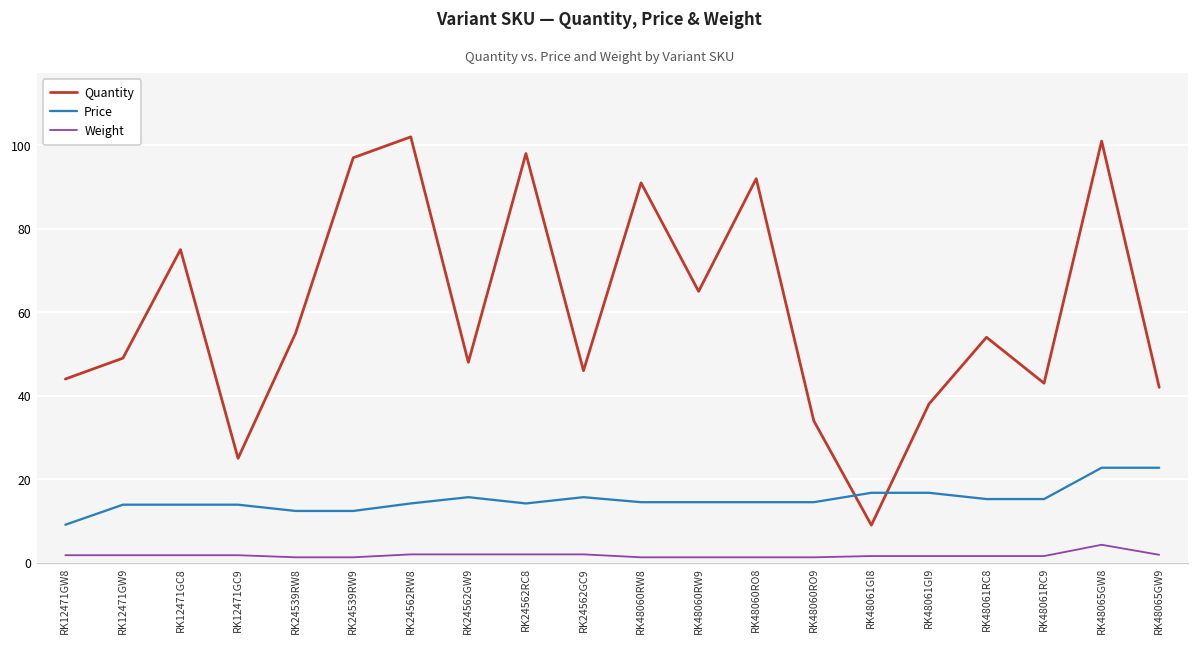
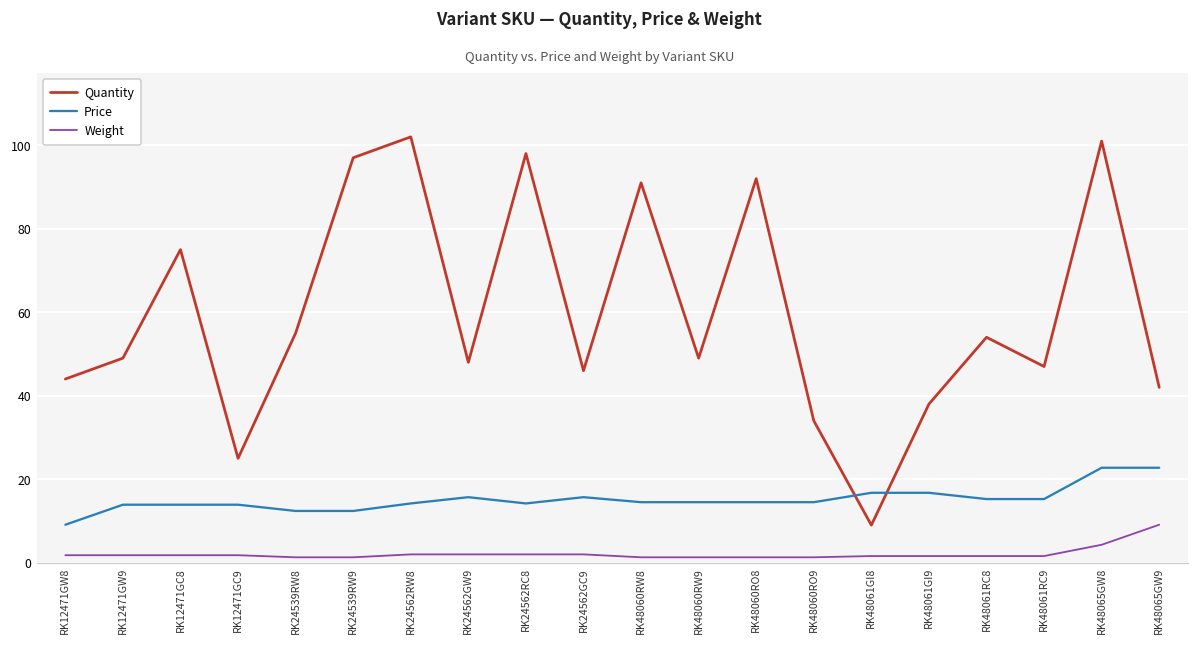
  {
    "Quantity": {
      "RK12471GW8": 44,
      "RK12471GW9": 49,
      "RK12471GC8": 75,
      "RK12471GC9": 25,
      "RK24539RW8": 55,
      "RK24539RW9": 97,
      "RK24562RW8": 102,
      "RK24562GW9": 48,
      "RK24562RC8": 98,
      "RK24562GC9": 46,
      "RK48060RW8": 91,
-     "RK48060RW9": 65,
+     "RK48060RW9": 49,
      "RK48060RO8": 92,
      "RK48060RO9": 34,
      "RK48061GI8": 9,
      "RK48061GI9": 38,
      "RK48061RC8": 54,
-     "RK48061RC9": 43,
+     "RK48061RC9": 47,
      "RK48065GW8": 101,
      "RK48065GW9": 42
    },
    "Price": {
      "RK12471GW8": 9,
      "RK12471GW9": 14,
      "RK12471GC8": 14,
      "RK12471GC9": 14,
      "RK24539RW8": 12,
      "RK24539RW9": 12,
      "RK24562RW8": 14,
      "RK24562GW9": 16,
      "RK24562RC8": 14,
      "RK24562GC9": 16,
      "RK48060RW8": 15,
      "RK48060RW9": 15,
      "RK48060RO8": 15,
      "RK48060RO9": 15,
      "RK48061GI8": 17,
      "RK48061GI9": 17,
      "RK48061RC8": 15,
      "RK48061RC9": 15,
      "RK48065GW8": 23,
      "RK48065GW9": 23
    },
    "Weight": {
      "RK12471GW8": 2,
      "RK12471GW9": 2,
      "RK12471GC8": 2,
      "RK12471GC9": 2,
      "RK24539RW8": 1,
      "RK24539RW9": 1,
      "RK24562RW8": 2,
      "RK24562GW9": 2,
      "RK24562RC8": 2,
      "RK24562GC9": 2,
      "RK48060RW8": 1,
      "RK48060RW9": 1,
      "RK48060RO8": 1,
      "RK48060RO9": 1,
      "RK48061GI8": 2,
      "RK48061GI9": 2,
      "RK48061RC8": 2,
      "RK48061RC9": 2,
      "RK48065GW8": 4,
-     "RK48065GW9": 2
+     "RK48065GW9": 9
    }
  }
